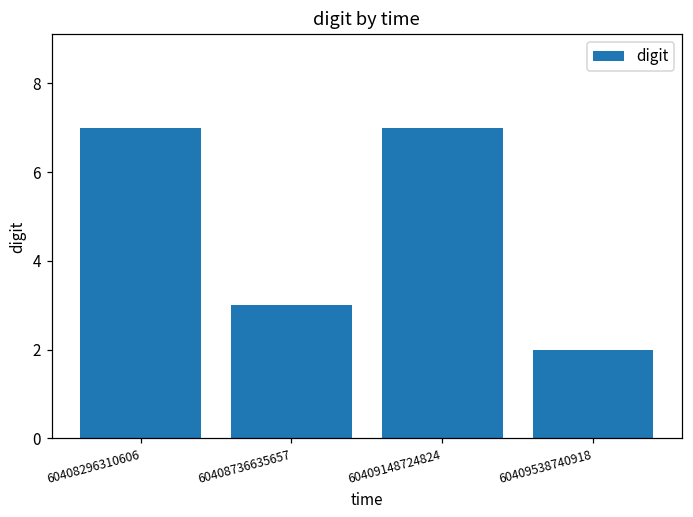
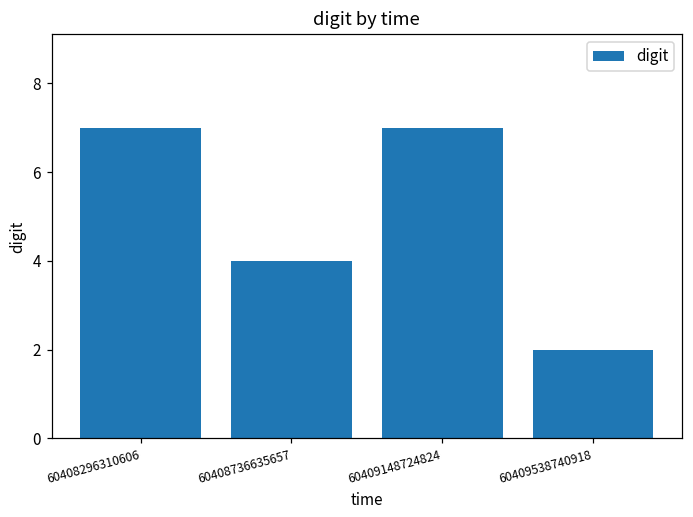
  {
    "60408296310606": 7,
-   "60408736635657": 3,
+   "60408736635657": 4,
    "60409148724824": 7,
    "60409538740918": 2
  }
